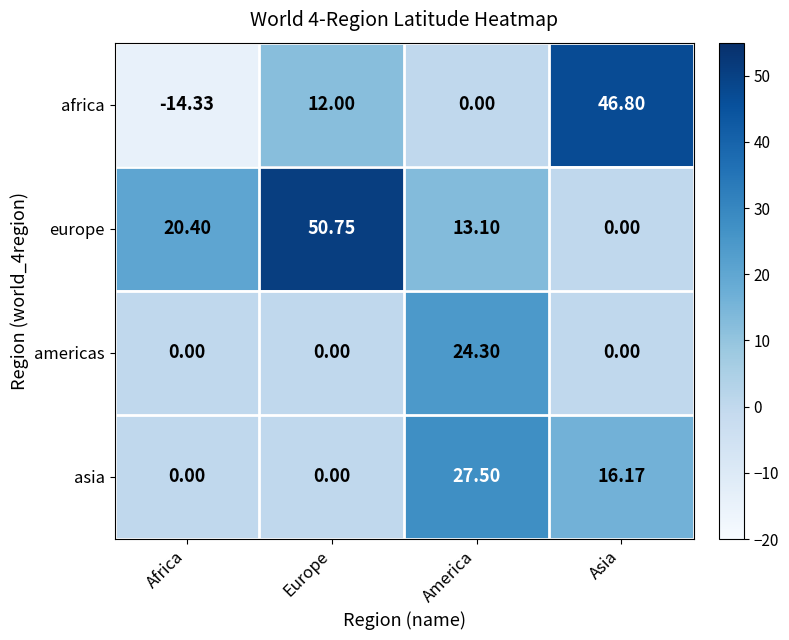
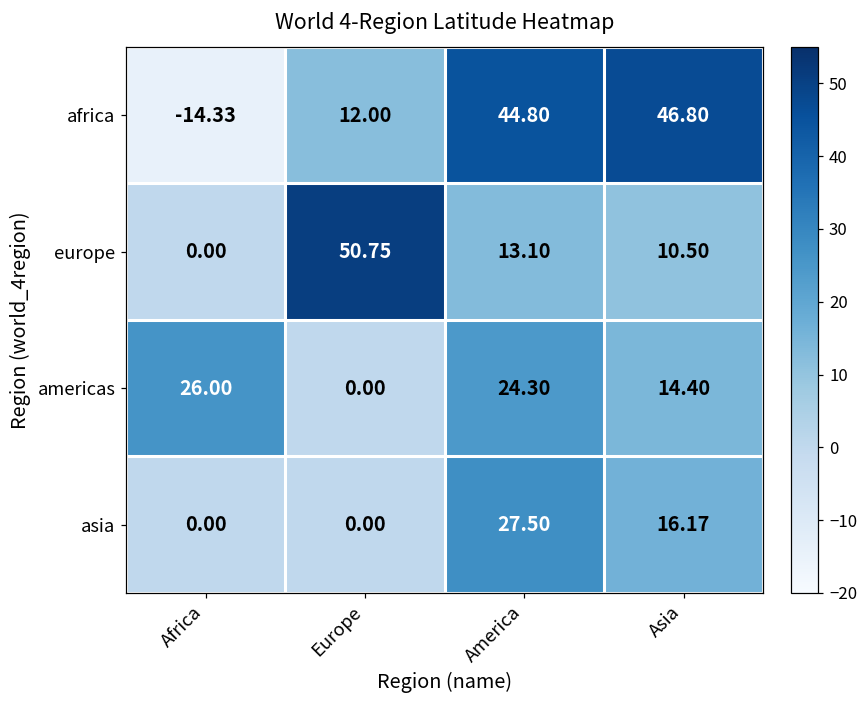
  {
    "africa": {
      "Africa": -14.33,
      "Europe": 12.00,
-     "America": 0.00,
+     "America": 44.80,
      "Asia": 46.80
    },
    "europe": {
-     "Africa": 20.40,
+     "Africa": 0.00,
      "Europe": 50.75,
      "America": 13.10,
-     "Asia": 0.00
+     "Asia": 10.50
    },
    "americas": {
-     "Africa": 0.00,
+     "Africa": 26.00,
      "Europe": 0.00,
      "America": 24.30,
-     "Asia": 0.00
+     "Asia": 14.40
    },
    "asia": {
      "Africa": 0.00,
      "Europe": 0.00,
      "America": 27.50,
      "Asia": 16.17
    }
  }
